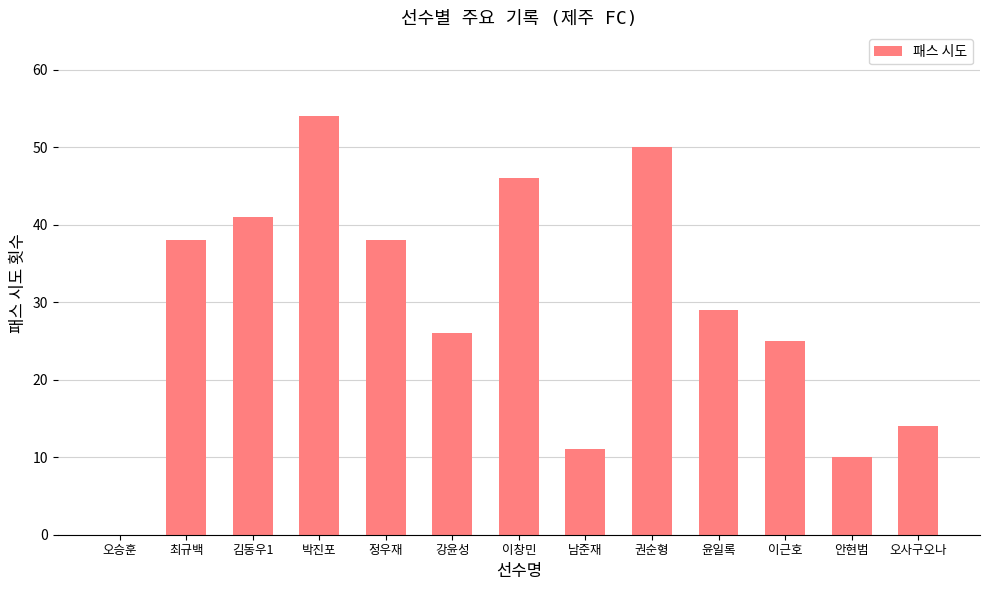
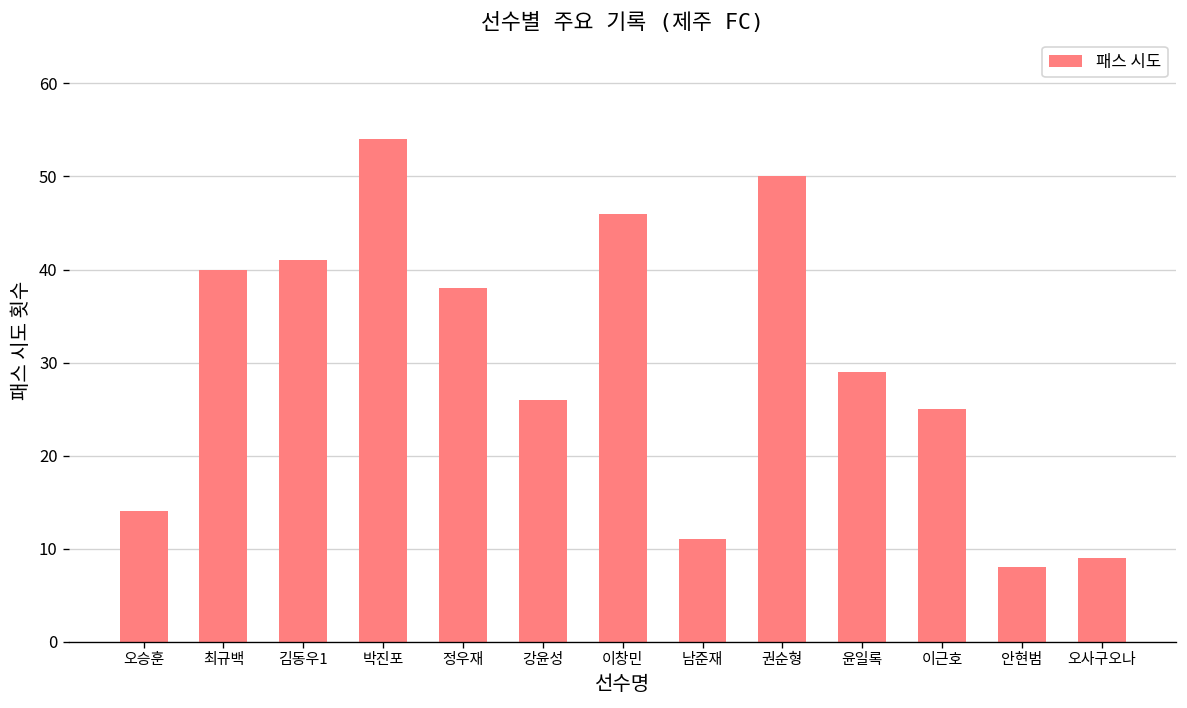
  {
-   "오승훈": 0,
-   "최규백": 38,
+   "오승훈": 14,
+   "최규백": 40,
    "김동우1": 41,
    "박진포": 54,
    "정우재": 38,
    "강윤성": 26,
    "이창민": 46,
    "남준재": 11,
    "권순형": 50,
    "윤일록": 29,
    "이근호": 25,
-   "안현범": 10,
-   "오사구오나": 14
+   "안현범": 8,
+   "오사구오나": 9
  }
